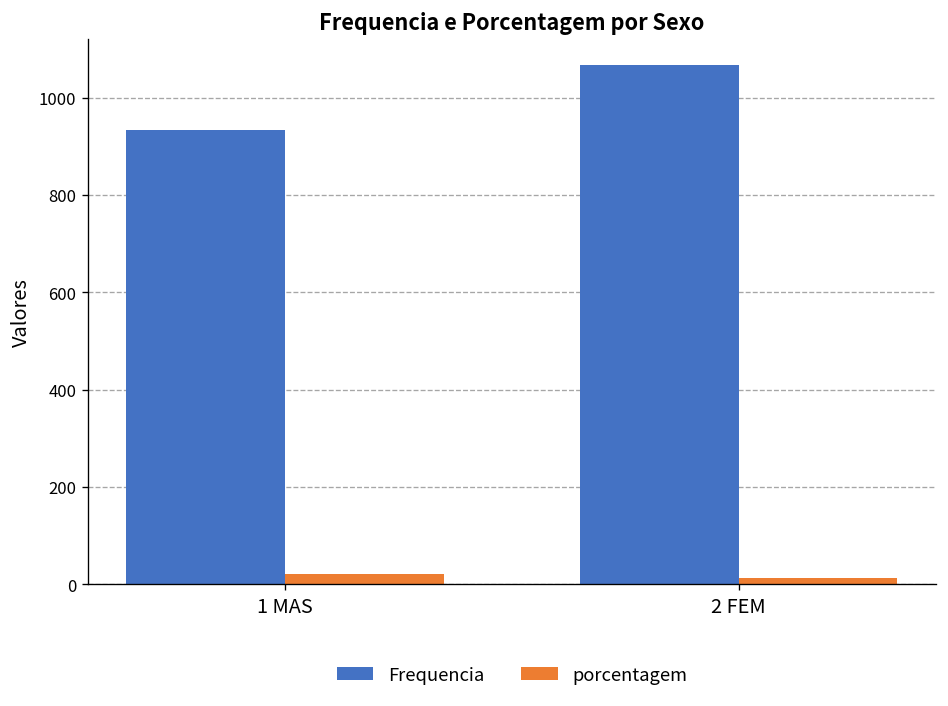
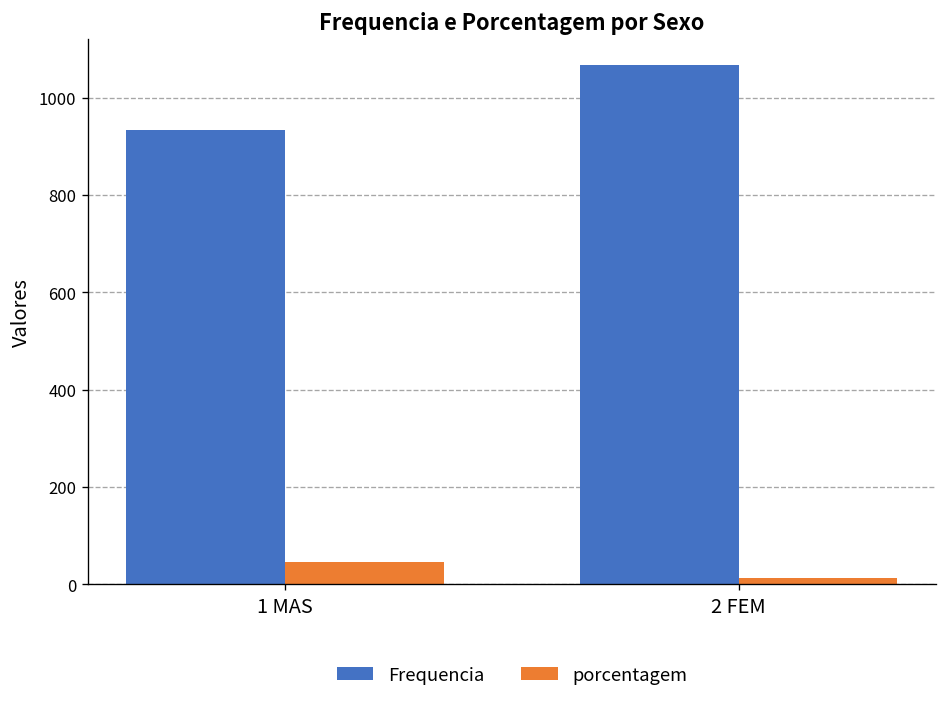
  {
    "Frequencia": {
      "1 MAS": 930,
      "2 FEM": 1070
    },
    "porcentagem": {
-     "1 MAS": 20,
+     "1 MAS": 50,
      "2 FEM": 10
    }
  }
